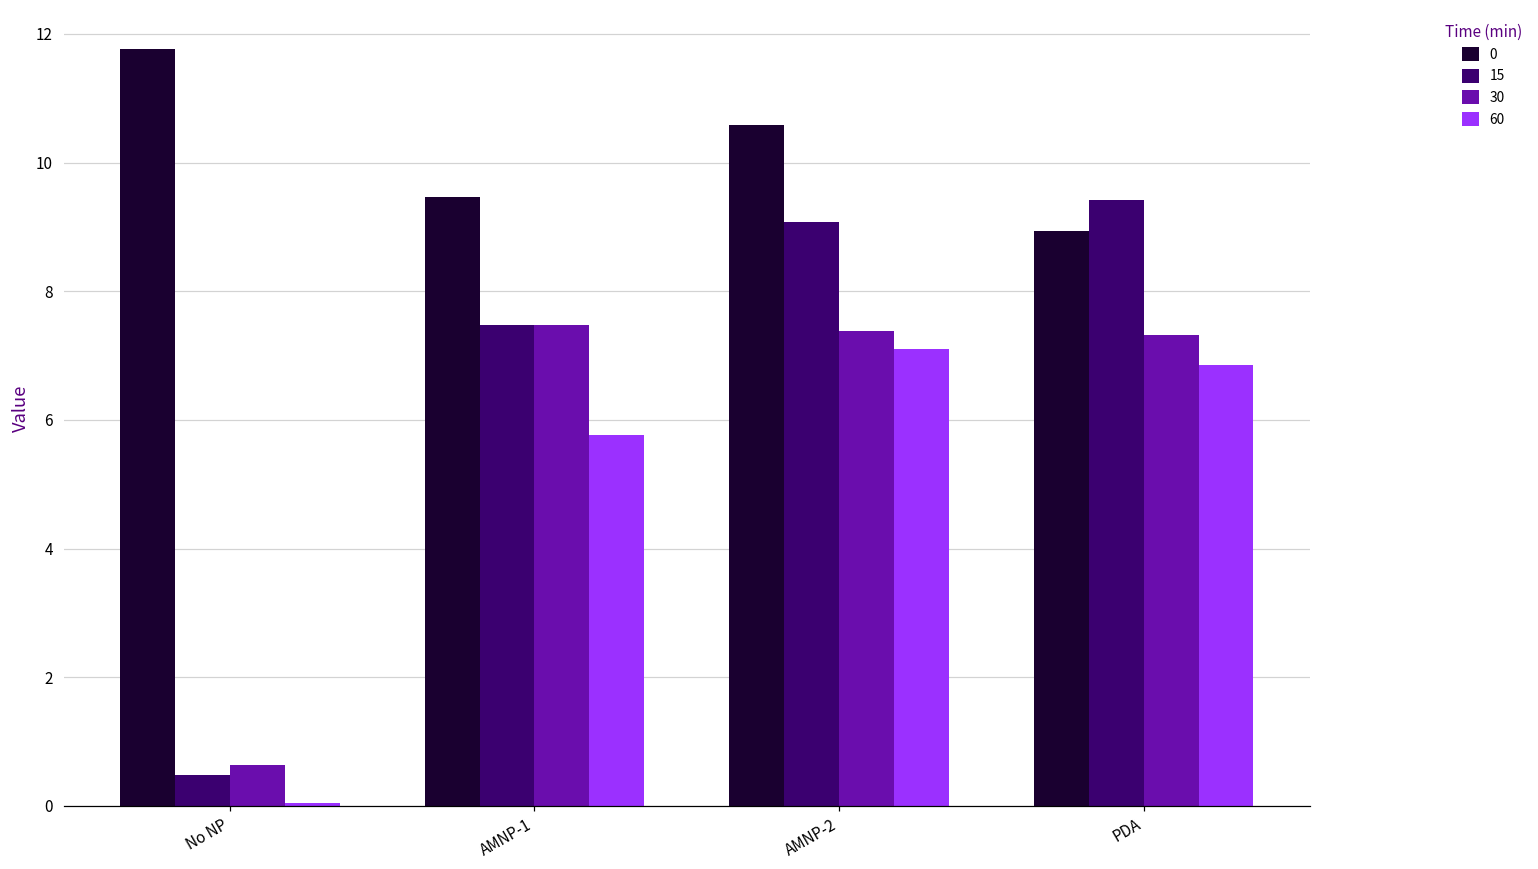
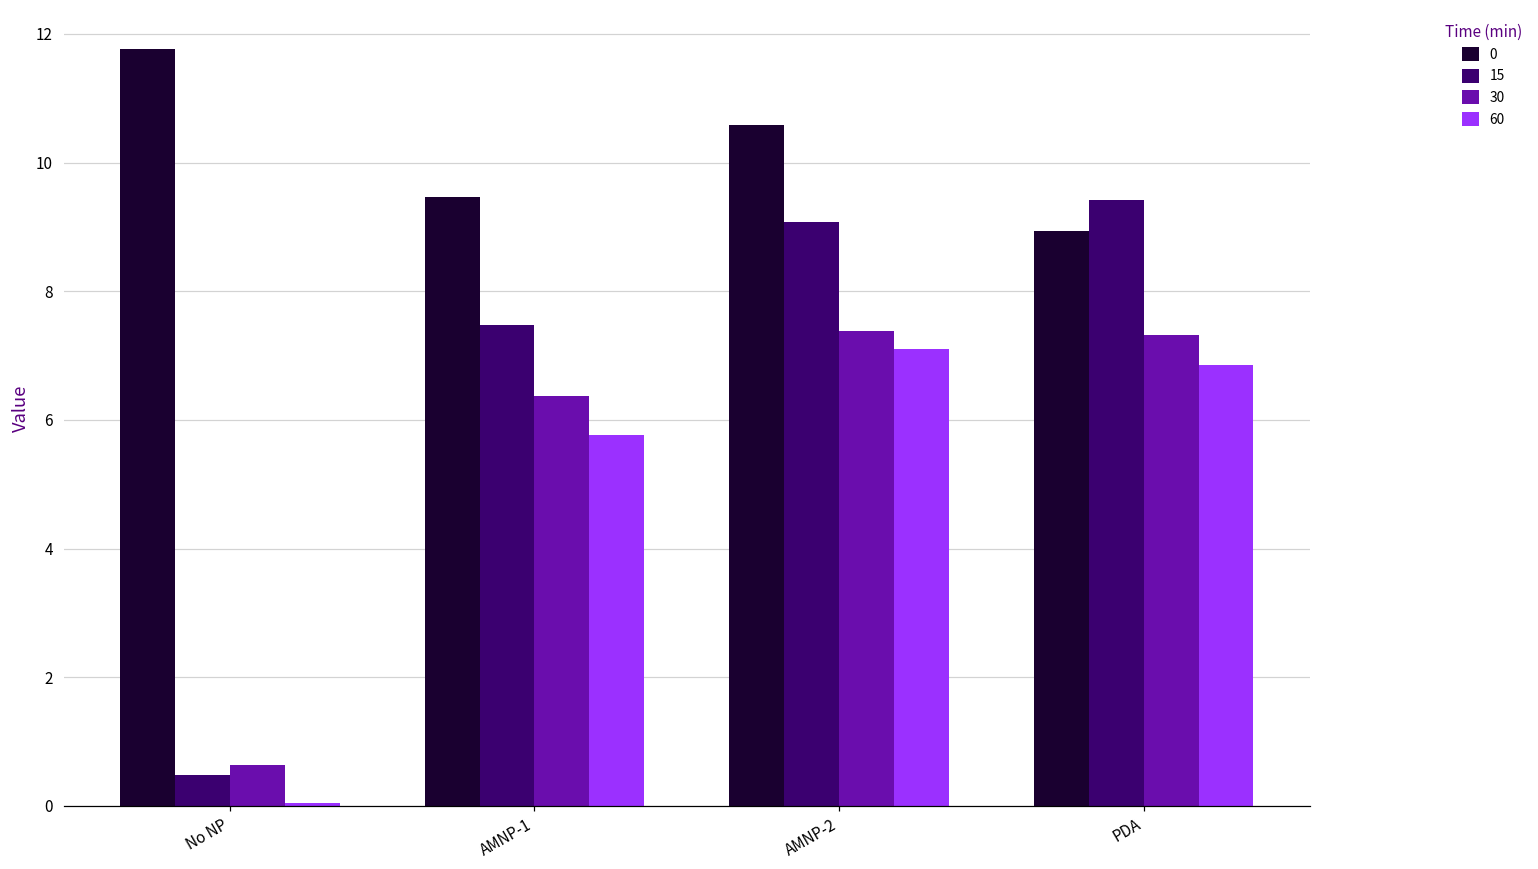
  {
    "0": {
      "No NP": 11.8,
      "AMNP-1": 9.5,
      "AMNP-2": 10.6,
      "PDA": 8.9
    },
    "15": {
      "No NP": 0.5,
      "AMNP-1": 7.5,
      "AMNP-2": 9.1,
      "PDA": 9.4
    },
    "30": {
      "No NP": 0.6,
-     "AMNP-1": 7.5,
+     "AMNP-1": 6.4,
      "AMNP-2": 7.4,
      "PDA": 7.3
    },
    "60": {
      "AMNP-1": 5.8,
      "AMNP-2": 7.1,
      "PDA": 6.9
    }
  }
